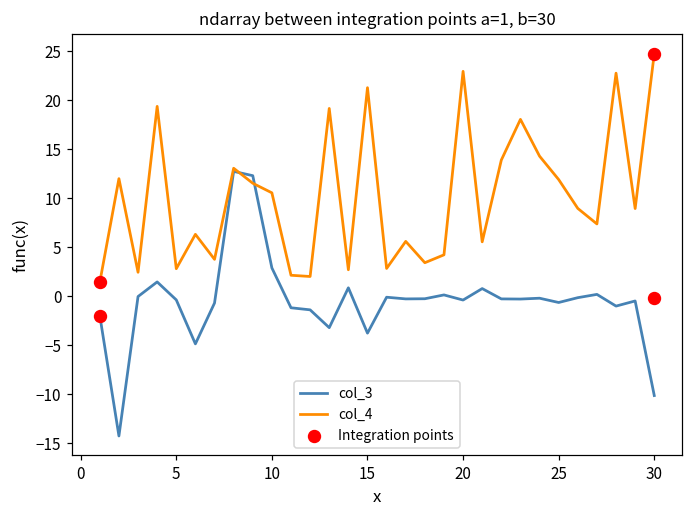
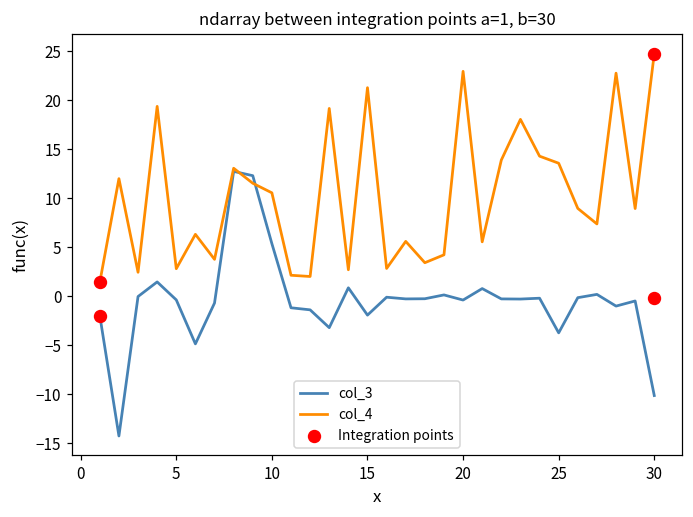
  {
    "col_3": {
      "5": 0,
-     "10": 3,
-     "15": -4,
+     "10": 5,
+     "15": -2,
      "20": 0,
-     "25": -1,
+     "25": -4,
      "30": -10
    },
    "col_4": {
      "5": 3,
      "10": 11,
      "15": 21,
      "20": 23,
-     "25": 12
+     "25": 14
    }
  }
